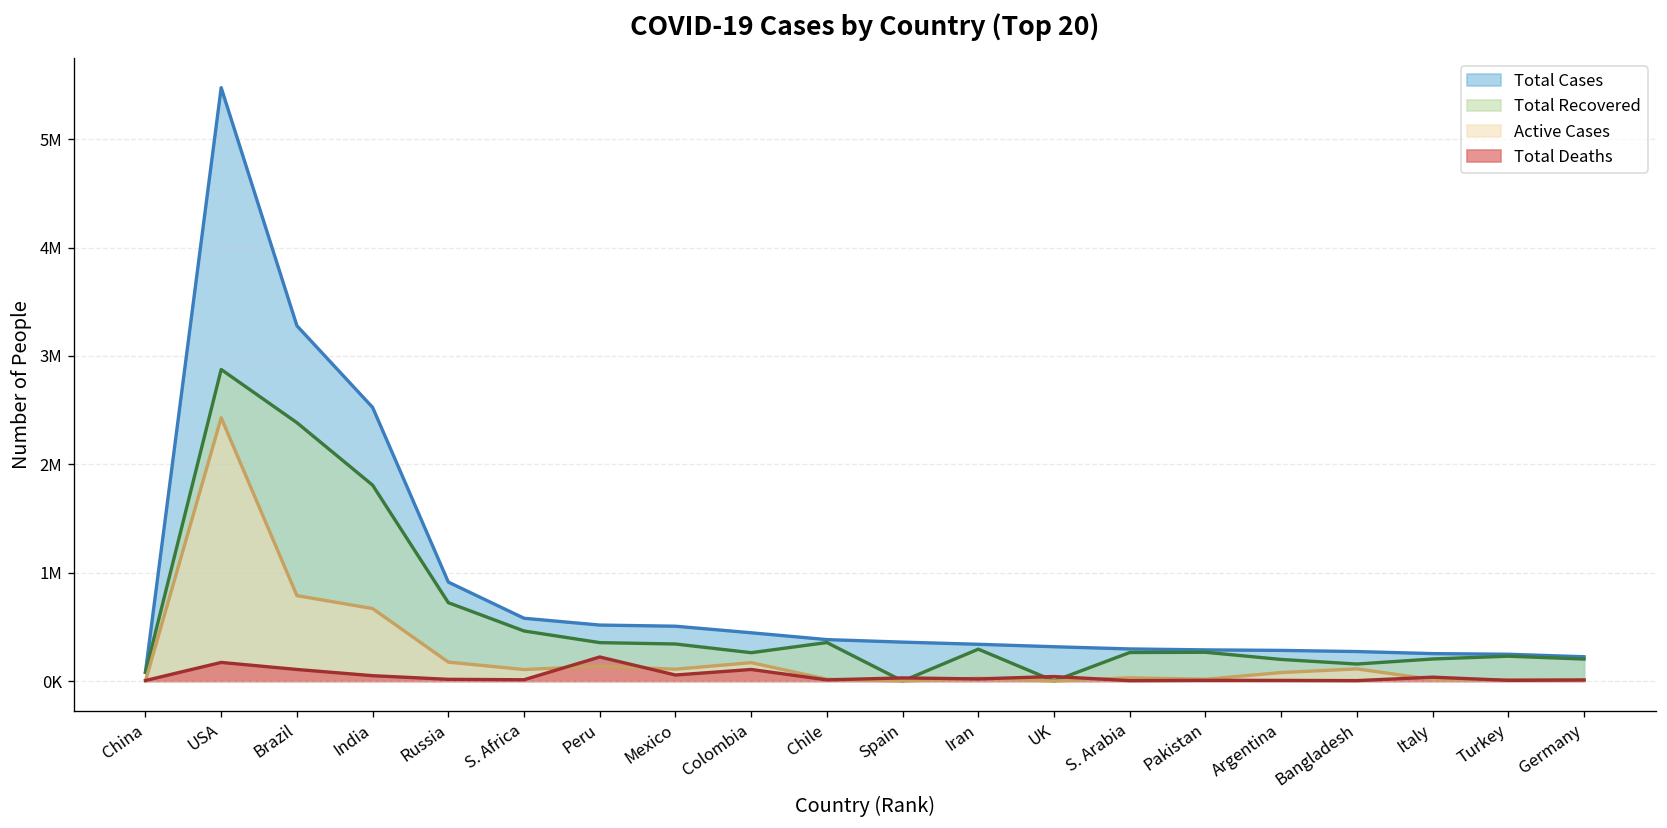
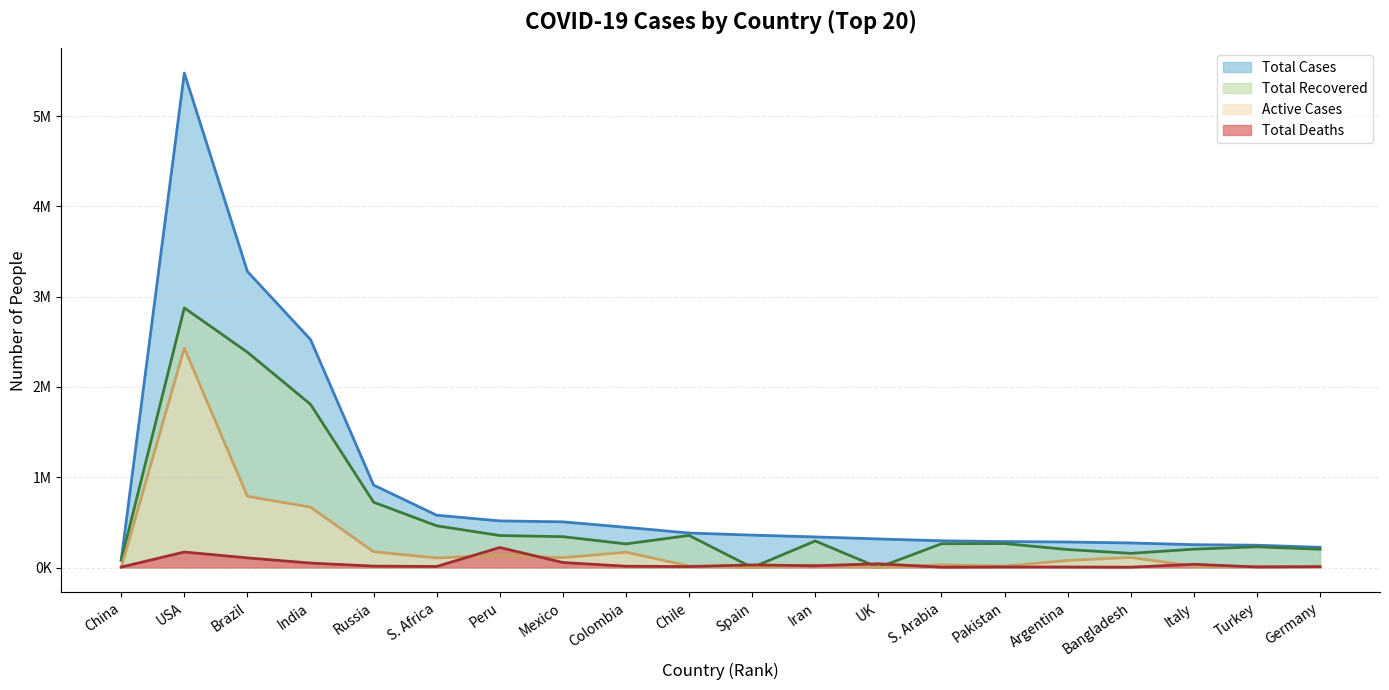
  {
    "Total Cases": {
      "USA": 5500000,
      "Brazil": 3300000,
      "India": 2500000,
      "Russia": 900000,
      "S. Africa": 600000,
      "Peru": 500000,
      "Mexico": 500000,
      "Colombia": 400000,
      "Spain": 400000,
      "Iran": 300000,
      "UK": 300000,
      "S. Arabia": 300000,
      "Argentina": 300000,
      "Bangladesh": 300000,
      "Italy": 300000
    },
    "Total Deaths": {
      "USA": 200000,
      "Brazil": 100000,
      "India": 0,
      "Russia": 0,
      "S. Africa": 0,
      "Peru": 200000,
      "Mexico": 100000,
-     "Colombia": 100000,
+     "Colombia": 0,
      "Spain": 0,
      "UK": 0,
      "Argentina": 0,
      "Bangladesh": 0
    }
  }
